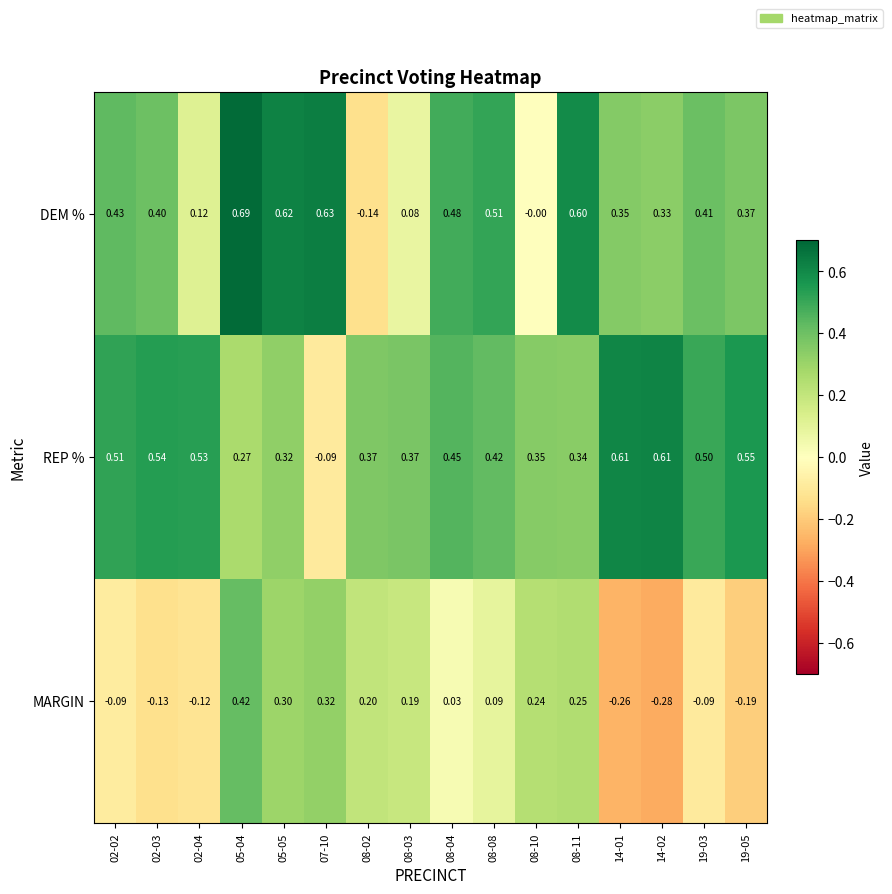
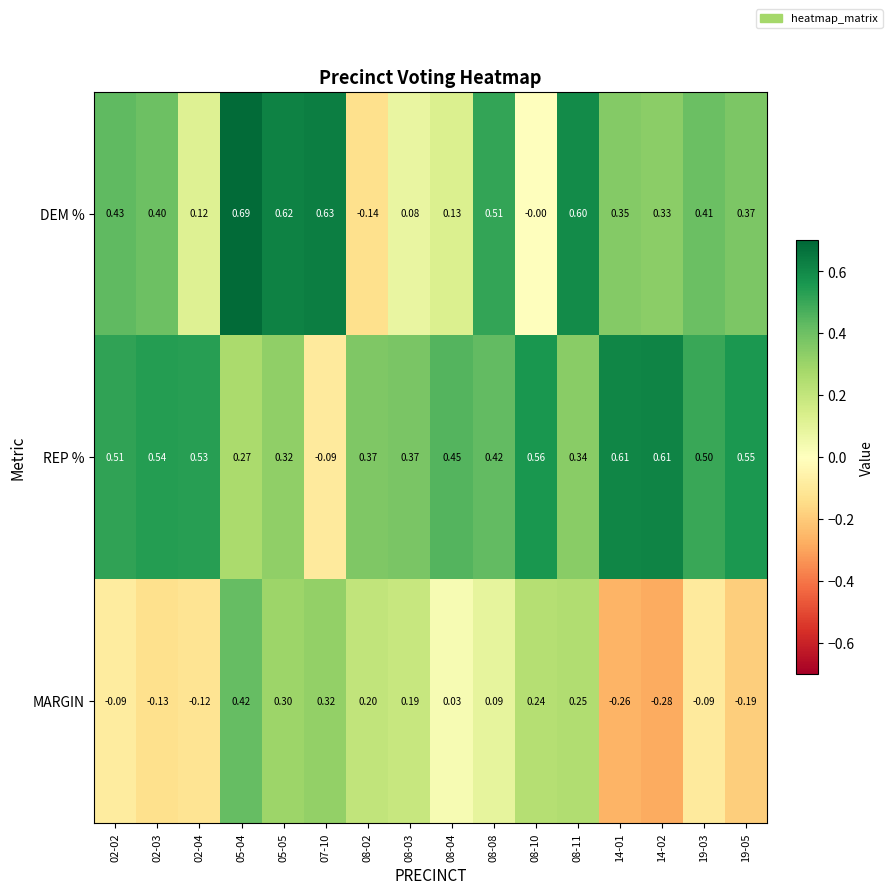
  {
    "DEM %": {
      "02-02": 0.43,
      "02-03": 0.40,
      "02-04": 0.12,
      "05-04": 0.69,
      "05-05": 0.62,
      "07-10": 0.63,
      "08-02": -0.14,
      "08-03": 0.08,
-     "08-04": 0.48,
+     "08-04": 0.13,
      "08-08": 0.51,
      "08-10": -0.00,
      "08-11": 0.60,
      "14-01": 0.35,
      "14-02": 0.33,
      "19-03": 0.41,
      "19-05": 0.37
    },
    "REP %": {
      "02-02": 0.51,
      "02-03": 0.54,
      "02-04": 0.53,
      "05-04": 0.27,
      "05-05": 0.32,
      "07-10": -0.09,
      "08-02": 0.37,
      "08-03": 0.37,
      "08-04": 0.45,
      "08-08": 0.42,
-     "08-10": 0.35,
+     "08-10": 0.56,
      "08-11": 0.34,
      "14-01": 0.61,
      "14-02": 0.61,
      "19-03": 0.50,
      "19-05": 0.55
    },
    "MARGIN": {
      "02-02": -0.09,
      "02-03": -0.13,
      "02-04": -0.12,
      "05-04": 0.42,
      "05-05": 0.30,
      "07-10": 0.32,
      "08-02": 0.20,
      "08-03": 0.19,
      "08-04": 0.03,
      "08-08": 0.09,
      "08-10": 0.24,
      "08-11": 0.25,
      "14-01": -0.26,
      "14-02": -0.28,
      "19-03": -0.09,
      "19-05": -0.19
    }
  }
